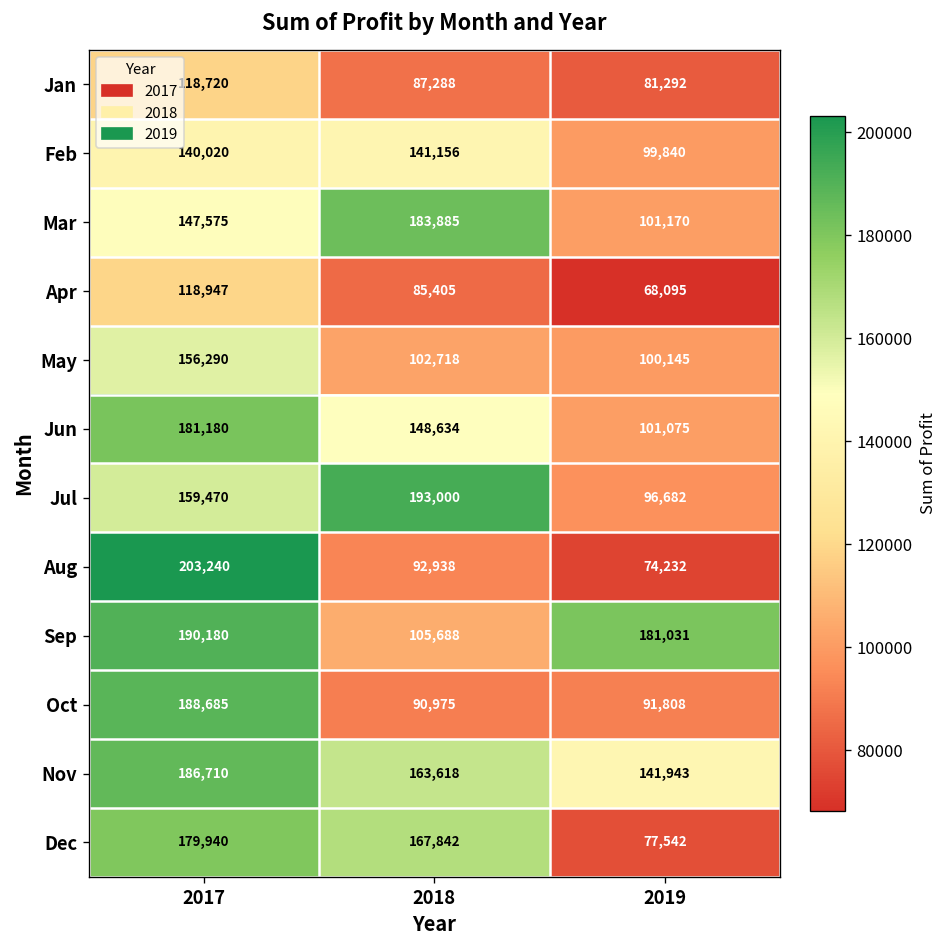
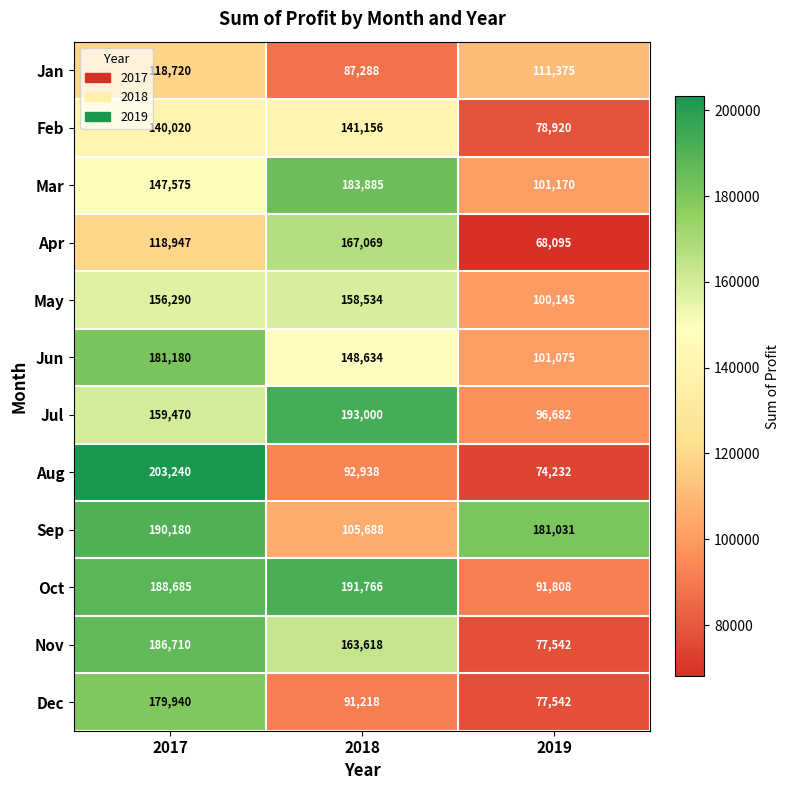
  {
    "Jan": {
      "2018": "87,288",
-     "2019": "81,292"
+     "2019": "111,375"
    },
    "Feb": {
      "2018": "141,156",
-     "2019": "99,840"
+     "2019": "78,920"
    },
    "Mar": {
      "2017": "147,575",
      "2018": "183,885",
      "2019": "101,170"
    },
    "Apr": {
      "2017": "118,947",
-     "2018": "85,405",
+     "2018": "167,069",
      "2019": "68,095"
    },
    "May": {
      "2017": "156,290",
-     "2018": "102,718",
+     "2018": "158,534",
      "2019": "100,145"
    },
    "Jun": {
      "2017": "181,180",
      "2018": "148,634",
      "2019": "101,075"
    },
    "Jul": {
      "2017": "159,470",
      "2018": "193,000",
      "2019": "96,682"
    },
    "Aug": {
      "2017": "203,240",
      "2018": "92,938",
      "2019": "74,232"
    },
    "Sep": {
      "2017": "190,180",
      "2018": "105,688",
      "2019": "181,031"
    },
    "Oct": {
      "2017": "188,685",
-     "2018": "90,975",
+     "2018": "191,766",
      "2019": "91,808"
    },
    "Nov": {
      "2017": "186,710",
      "2018": "163,618",
-     "2019": "141,943"
+     "2019": "77,542"
    },
    "Dec": {
      "2017": "179,940",
-     "2018": "167,842",
+     "2018": "91,218",
      "2019": "77,542"
    }
  }
